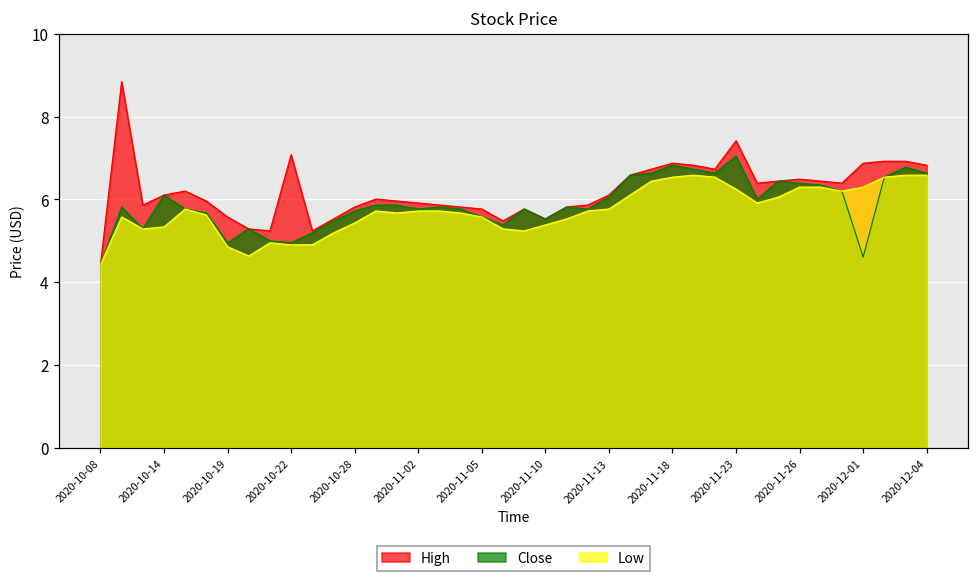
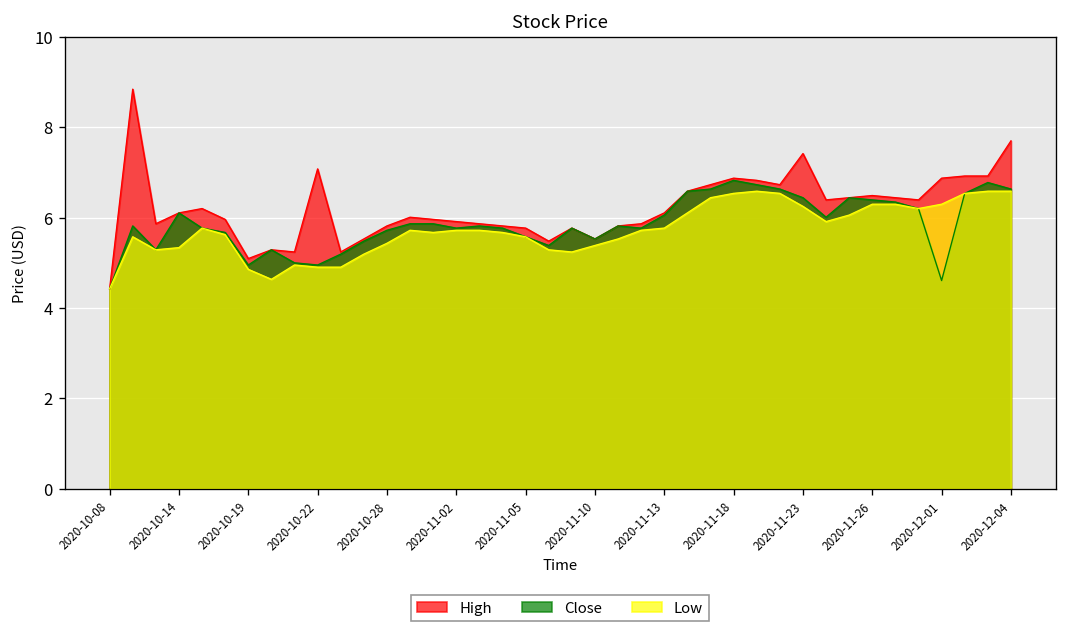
  {
    "High": {
-     "2020-10-19": 5.6,
+     "2020-10-19": 5.1,
      "2020-10-22": 7.1,
      "2020-10-28": 5.8,
      "2020-11-02": 5.9,
      "2020-11-05": 5.8,
      "2020-11-23": 7.4,
      "2020-11-26": 6.5,
      "2020-12-01": 6.9,
-     "2020-12-04": 6.8
+     "2020-12-04": 7.7
    },
    "Close": {
      "2020-10-19": 5.0,
      "2020-10-28": 5.7,
-     "2020-11-23": 7.0,
+     "2020-11-23": 6.4,
      "2020-11-26": 6.4,
      "2020-12-01": 4.6
    },
    "Low": {
      "2020-10-14": 5.3,
      "2020-10-19": 4.9,
      "2020-10-28": 5.4,
      "2020-11-10": 5.4,
      "2020-11-13": 5.8,
      "2020-11-18": 6.5,
      "2020-11-23": 6.2,
      "2020-11-26": 6.3,
      "2020-12-01": 6.3
    }
  }
